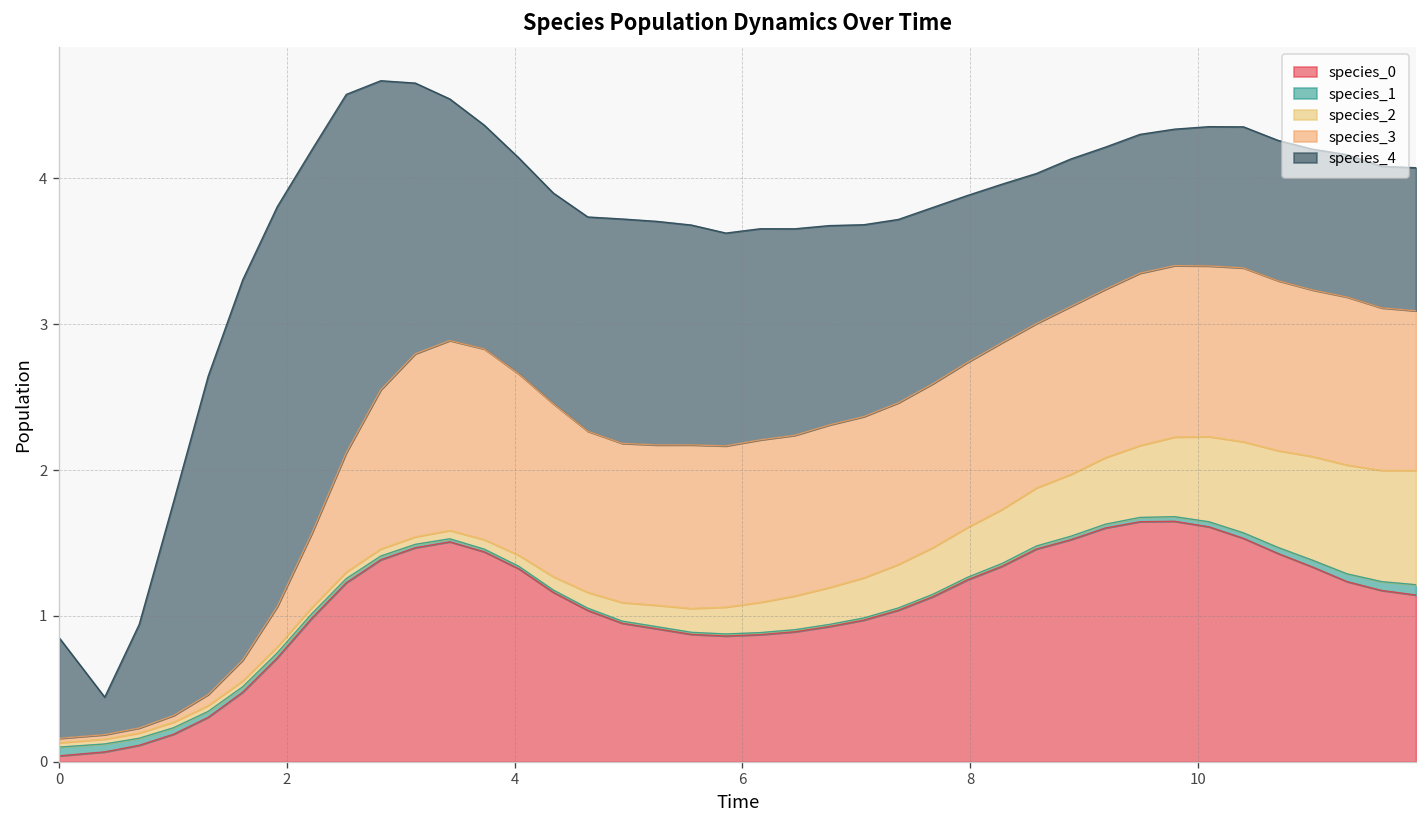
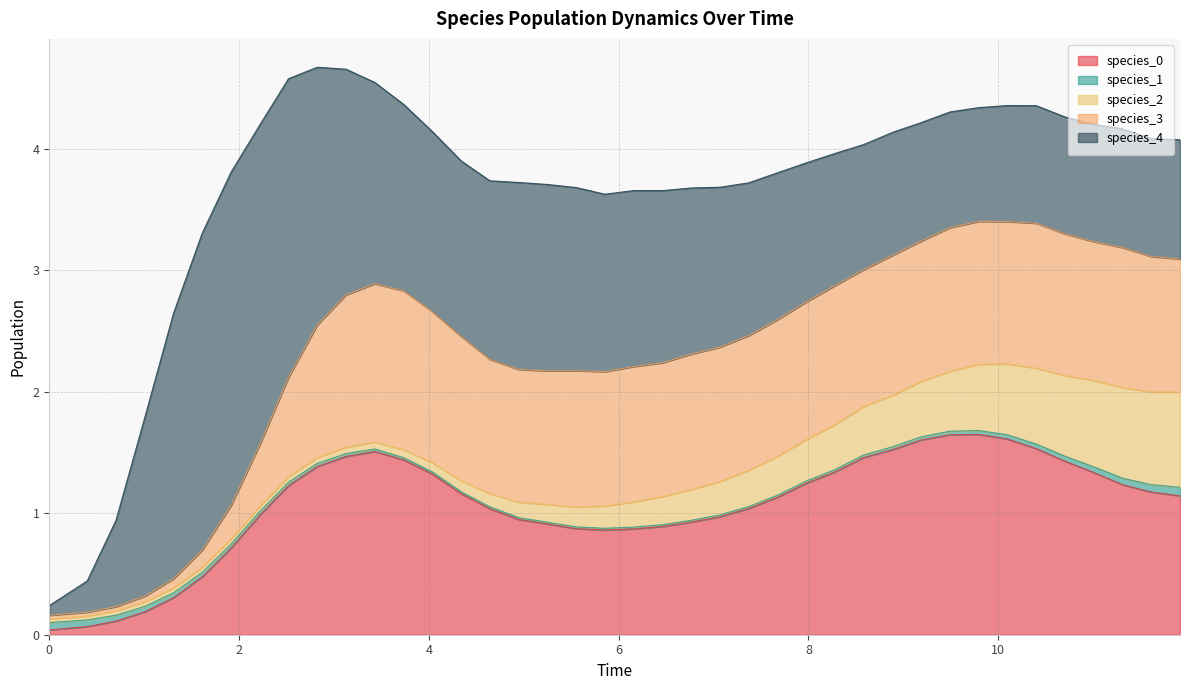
  {
    "species_0": {
      "0": 0.04
    },
    "species_1": {
      "0": 0.06
    },
    "species_4": {
-     "0": 0.69
+     "0": 0.08
    }
  }
